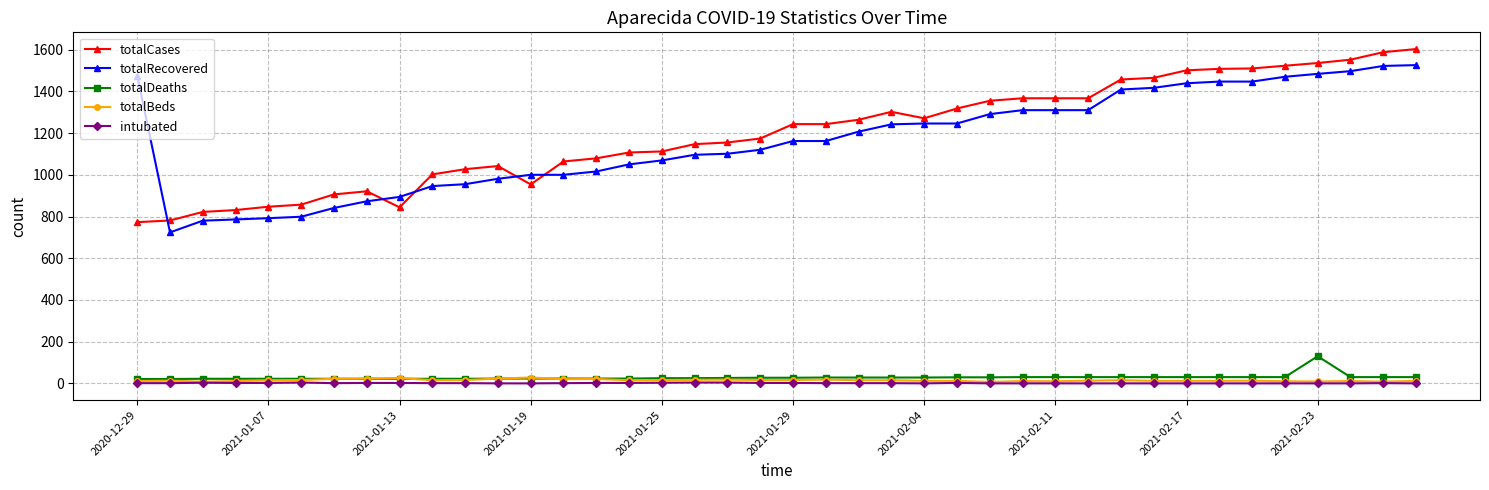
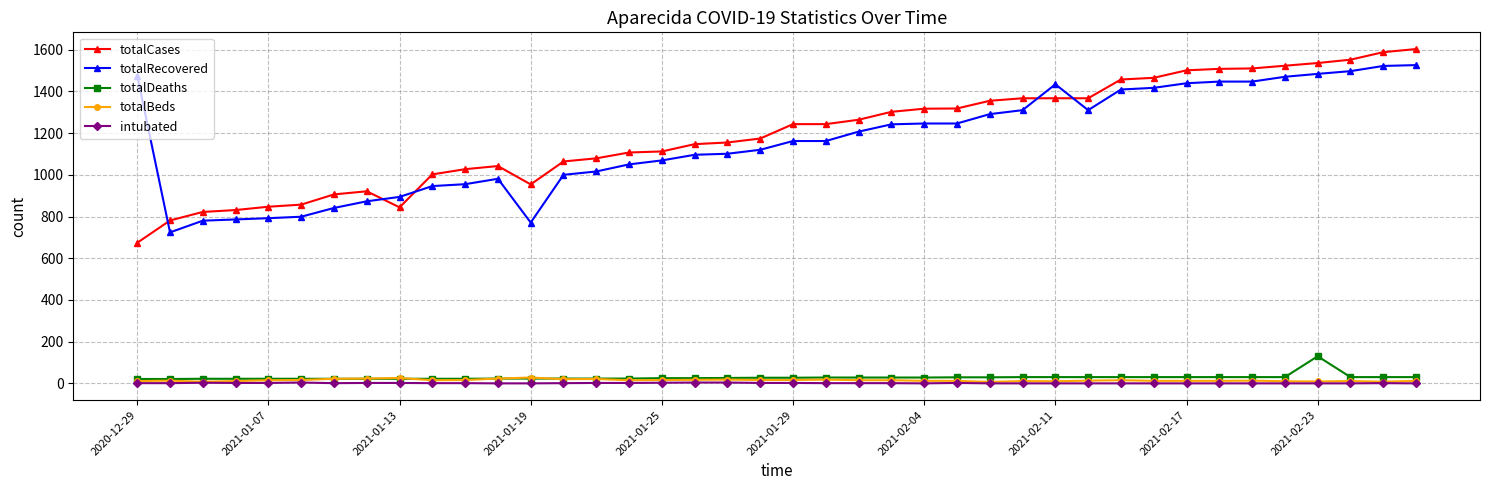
  {
    "totalCases": {
-     "2020-12-29": 770,
+     "2020-12-29": 670,
      "2021-01-07": 850,
      "2021-01-13": 840,
      "2021-01-19": 950,
      "2021-01-25": 1110,
      "2021-01-29": 1240,
-     "2021-02-04": 1270,
+     "2021-02-04": 1320,
      "2021-02-11": 1370,
      "2021-02-17": 1500,
      "2021-02-23": 1540
    },
    "totalRecovered": {
      "2021-01-07": 790,
      "2021-01-13": 890,
-     "2021-01-19": 1000,
+     "2021-01-19": 770,
      "2021-01-25": 1070,
      "2021-01-29": 1160,
      "2021-02-04": 1250,
-     "2021-02-11": 1310,
+     "2021-02-11": 1430,
      "2021-02-17": 1440,
      "2021-02-23": 1480
    },
    "totalDeaths": {
      "2021-02-04": 30,
      "2021-02-11": 30,
      "2021-02-17": 30,
      "2021-02-23": 130
    },
    "intubated": {
      "2021-01-07": 0,
      "2021-01-13": 0,
      "2021-01-19": 0,
      "2021-01-25": 0,
      "2021-01-29": 0
    }
  }
